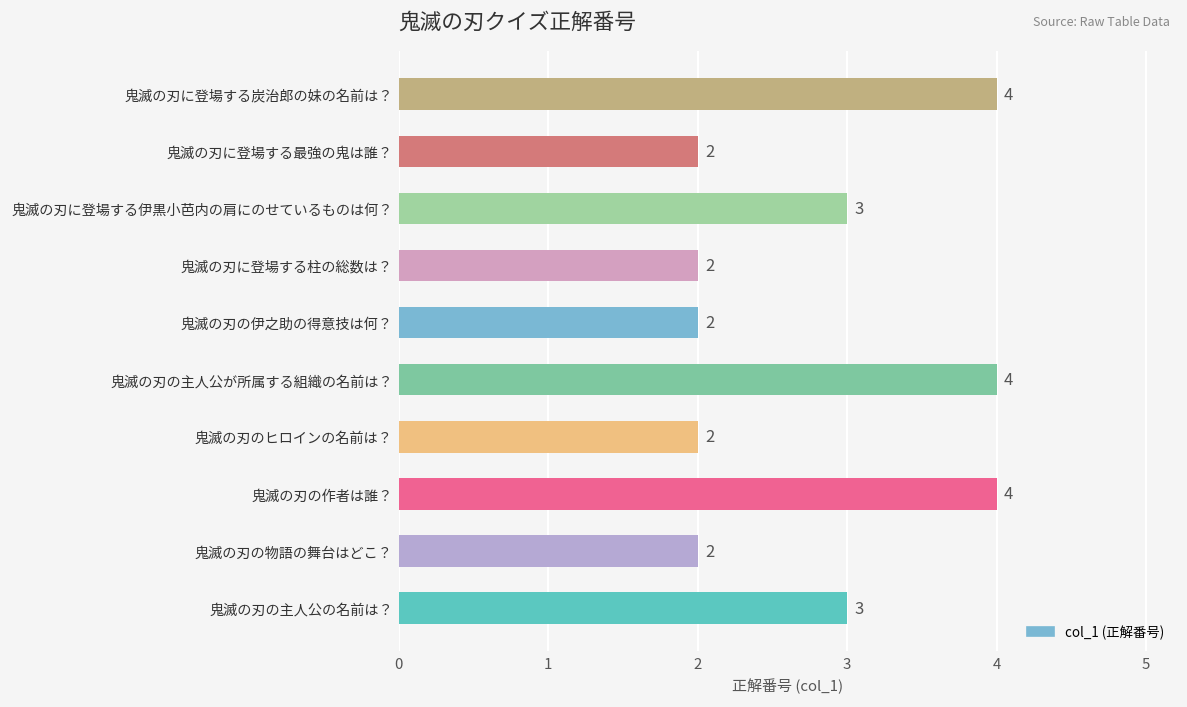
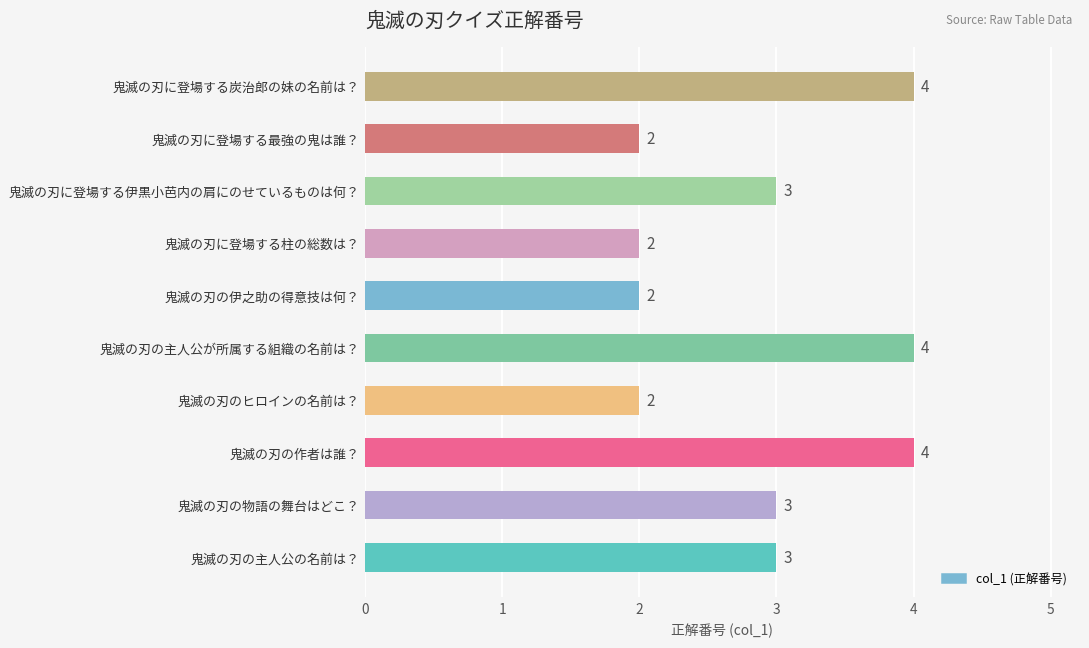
  {
    "鬼滅の刃に登場する炭治郎の妹の名前は？": 4,
    "鬼滅の刃に登場する最強の鬼は誰？": 2,
    "鬼滅の刃に登場する伊黒小芭内の肩にのせているものは何？": 3,
    "鬼滅の刃に登場する柱の総数は？": 2,
    "鬼滅の刃の伊之助の得意技は何？": 2,
    "鬼滅の刃の主人公が所属する組織の名前は？": 4,
    "鬼滅の刃のヒロインの名前は？": 2,
    "鬼滅の刃の作者は誰？": 4,
-   "鬼滅の刃の物語の舞台はどこ？": 2,
+   "鬼滅の刃の物語の舞台はどこ？": 3,
    "鬼滅の刃の主人公の名前は？": 3
  }
